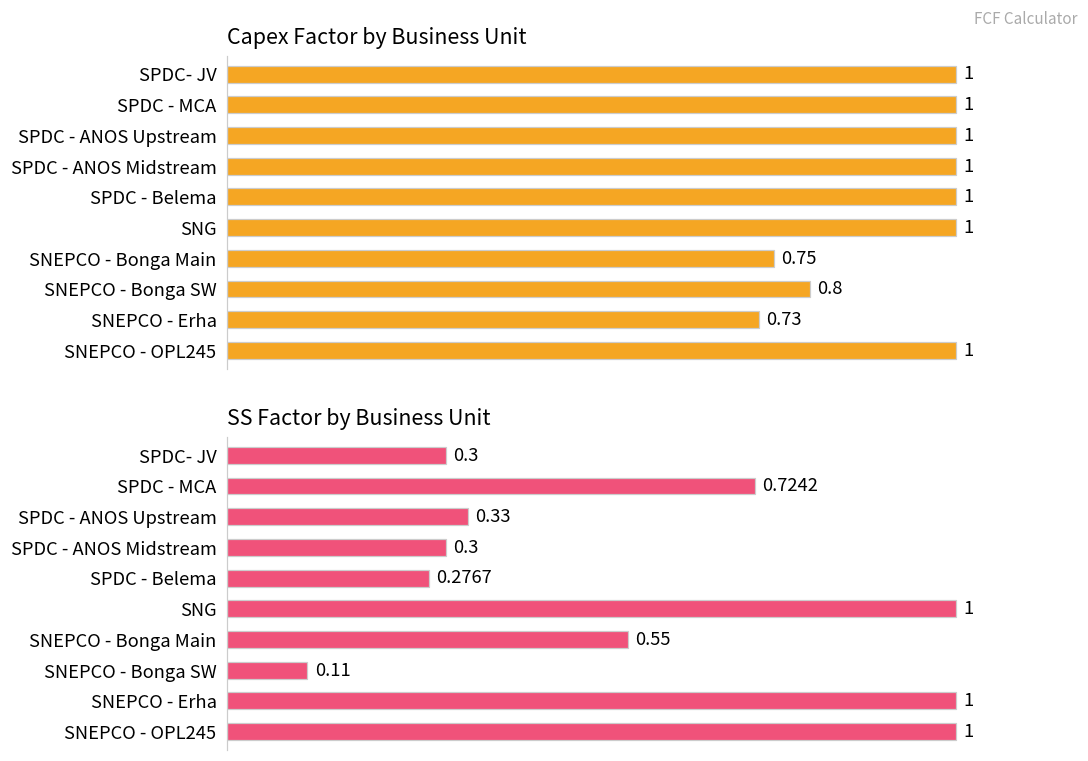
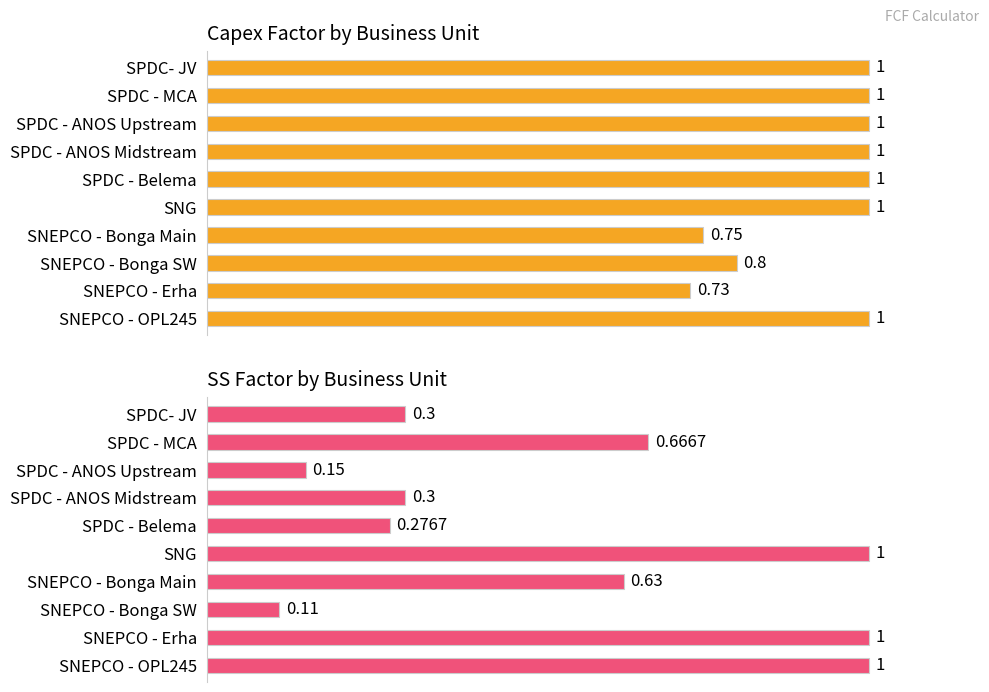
  {
    "Capex Factor by Business Unit": {
      "SPDC- JV": 1,
      "SPDC - MCA": 1,
      "SPDC - ANOS Upstream": 1,
      "SPDC - ANOS Midstream": 1,
      "SPDC - Belema": 1,
      "SNG": 1,
      "SNEPCO - Bonga Main": 0.75,
      "SNEPCO - Bonga SW": 0.8,
      "SNEPCO - Erha": 0.73,
      "SNEPCO - OPL245": 1
    },
    "SS Factor by Business Unit": {
      "SPDC- JV": 0.3,
-     "SPDC - MCA": 0.7242,
-     "SPDC - ANOS Upstream": 0.33,
+     "SPDC - MCA": 0.6667,
+     "SPDC - ANOS Upstream": 0.15,
      "SPDC - ANOS Midstream": 0.3,
      "SPDC - Belema": 0.2767,
      "SNG": 1,
-     "SNEPCO - Bonga Main": 0.55,
+     "SNEPCO - Bonga Main": 0.63,
      "SNEPCO - Bonga SW": 0.11,
      "SNEPCO - Erha": 1,
      "SNEPCO - OPL245": 1
    }
  }
